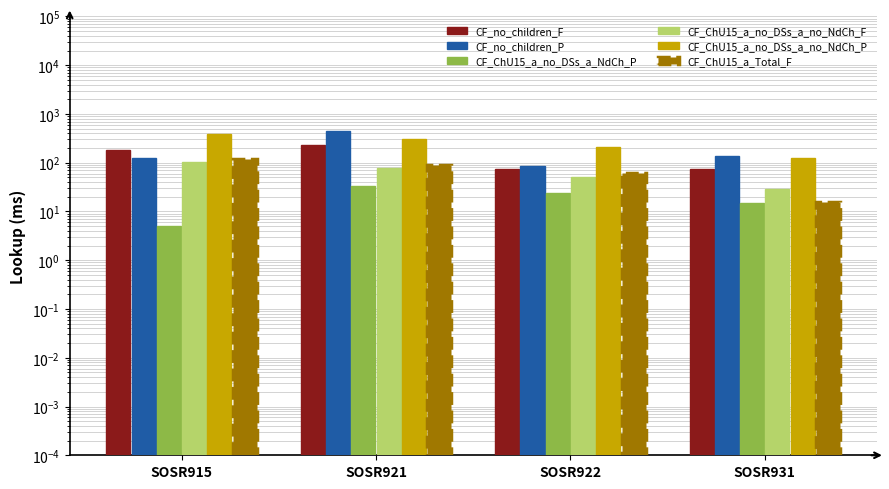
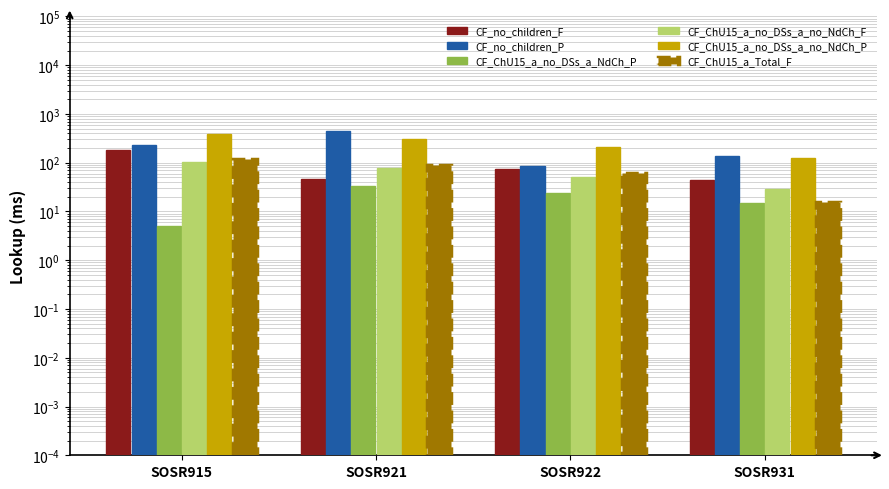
  {
    "CF_no_children_F": {
      "SOSR915": 180,
-     "SOSR921": 200,
+     "SOSR921": 50,
      "SOSR922": 80,
-     "SOSR931": 70
+     "SOSR931": 40
    },
    "CF_no_children_P": {
-     "SOSR915": 130,
+     "SOSR915": 200,
      "SOSR921": 500,
      "SOSR922": 80,
      "SOSR931": 140
    },
    "CF_ChU15_a_no_DSs_a_no_NdCh_P": {
      "SOSR915": 400,
      "SOSR921": 300,
      "SOSR922": 210,
      "SOSR931": 120
    },
    "CF_ChU15_a_Total_F": {
      "SOSR915": 120,
      "SOSR921": 90,
      "SOSR922": 60,
      "SOSR931": 16
    }
  }
